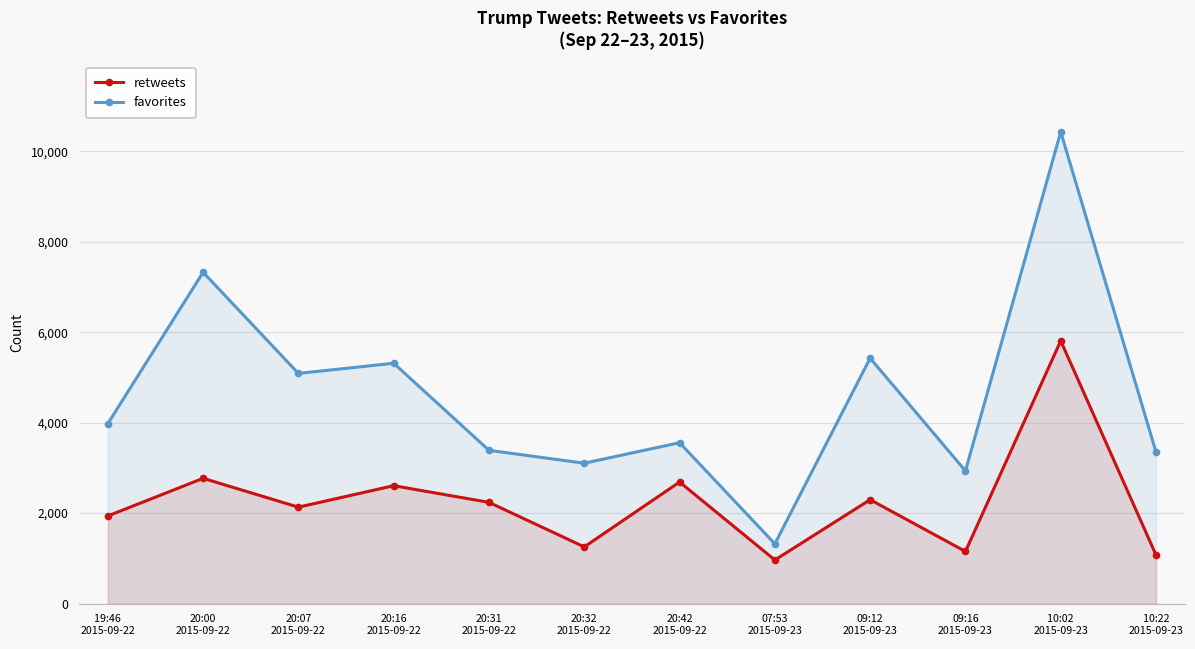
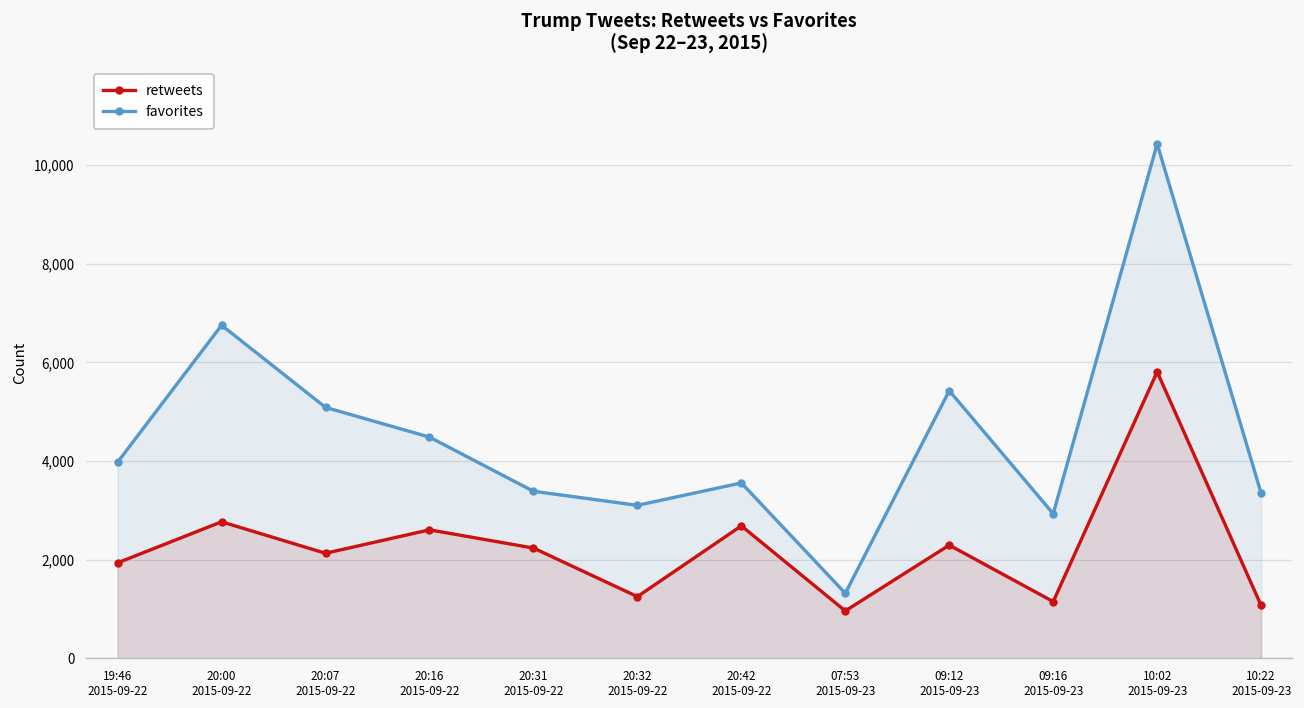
  {
    "retweets": {
      "19:46 2015-09-22": "1,900",
      "20:00 2015-09-22": "2,800",
      "20:07 2015-09-22": "2,100",
      "20:16 2015-09-22": "2,600",
      "20:31 2015-09-22": "2,200",
      "20:32 2015-09-22": "1,300",
      "20:42 2015-09-22": "2,700",
      "07:53 2015-09-23": "1,000",
      "09:12 2015-09-23": "2,300",
      "09:16 2015-09-23": "1,200",
      "10:02 2015-09-23": "5,800",
      "10:22 2015-09-23": "1,100"
    },
    "favorites": {
      "19:46 2015-09-22": "4,000",
-     "20:00 2015-09-22": "7,300",
+     "20:00 2015-09-22": "6,800",
      "20:07 2015-09-22": "5,100",
-     "20:16 2015-09-22": "5,300",
+     "20:16 2015-09-22": "4,500",
      "20:31 2015-09-22": "3,400",
      "20:32 2015-09-22": "3,100",
      "20:42 2015-09-22": "3,600",
      "07:53 2015-09-23": "1,300",
      "09:12 2015-09-23": "5,400",
      "09:16 2015-09-23": "2,900",
      "10:02 2015-09-23": "10,400",
      "10:22 2015-09-23": "3,400"
    }
  }
